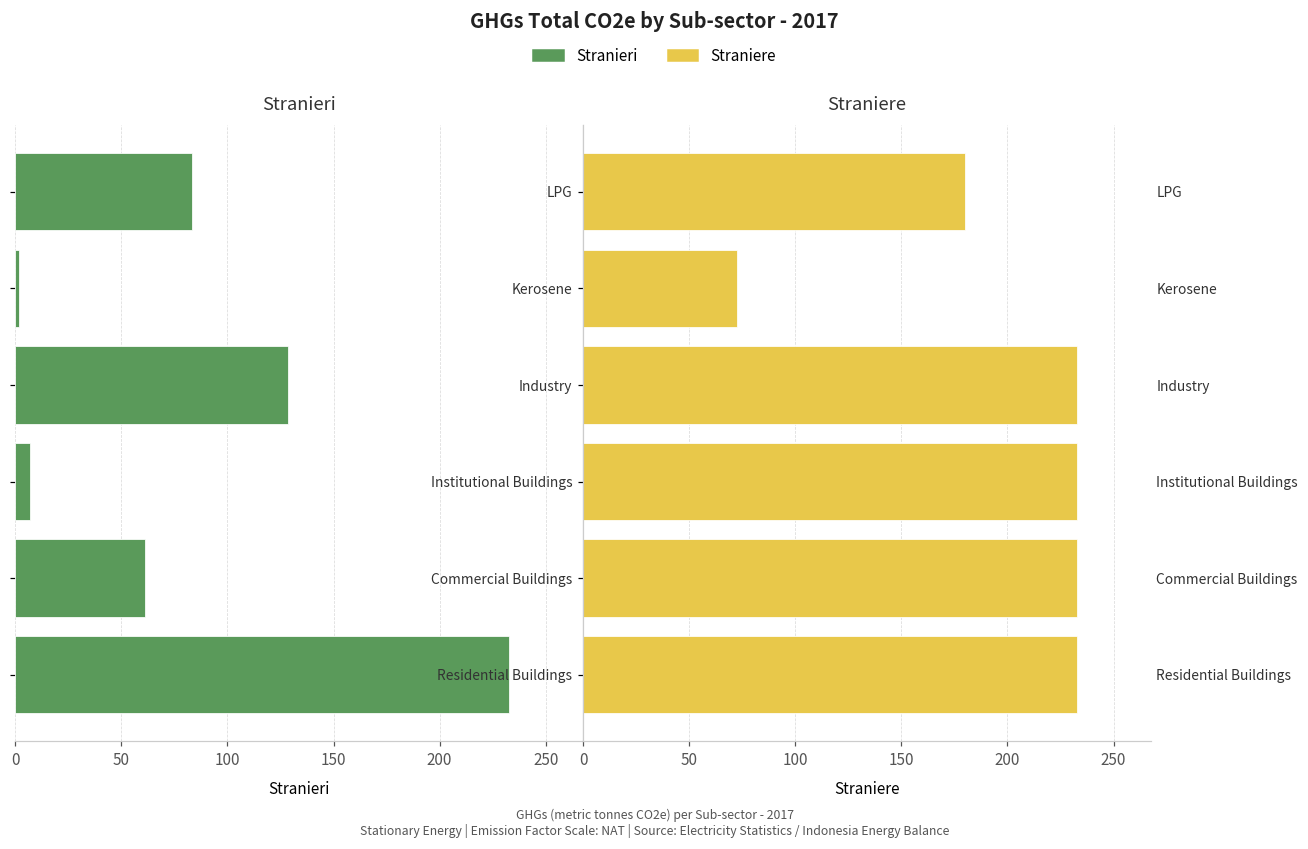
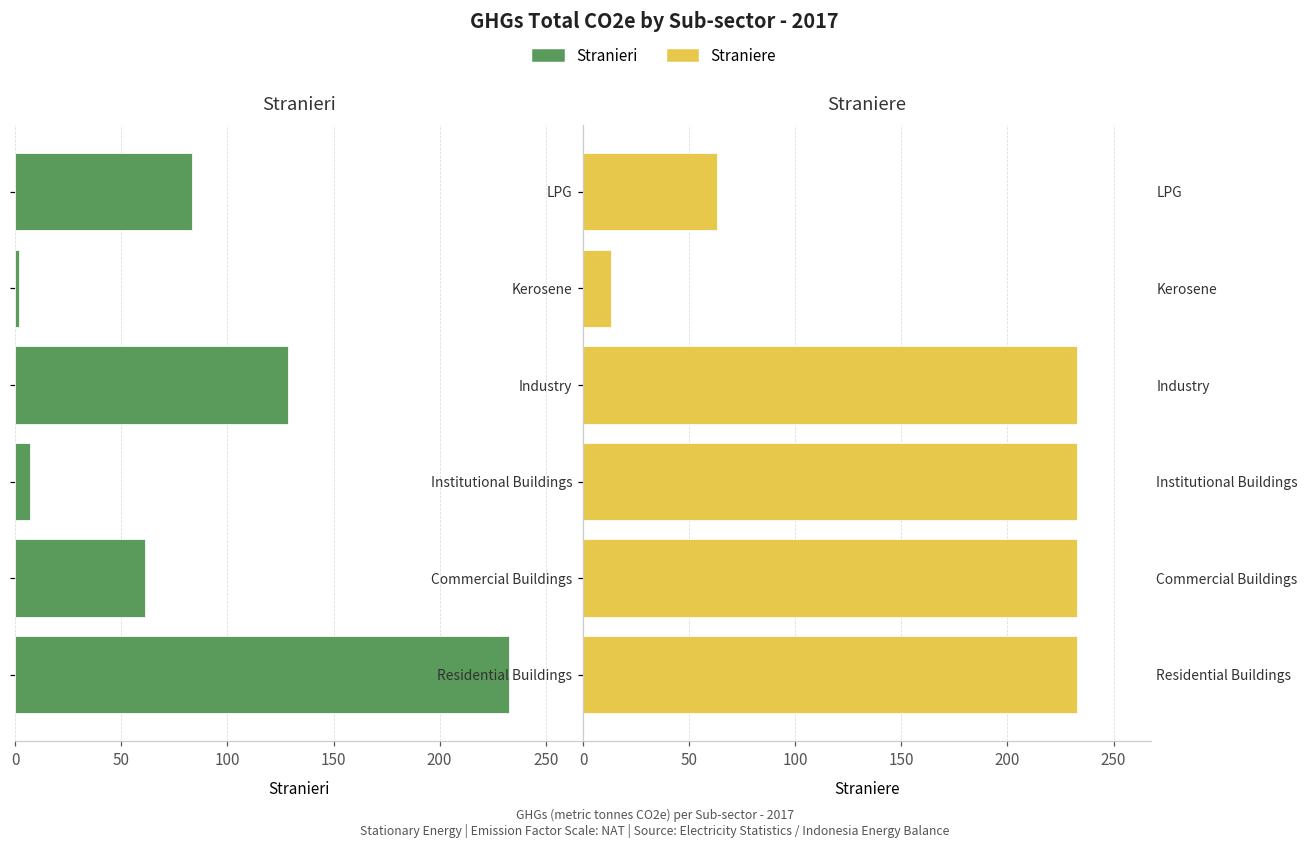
  {
    "Straniere": {
-     "LPG": 180,
-     "Kerosene": 72,
+     "LPG": 63,
+     "Kerosene": 13,
      "Industry": 233,
      "Institutional Buildings": 233,
      "Commercial Buildings": 233,
      "Residential Buildings": 233
    }
  }
